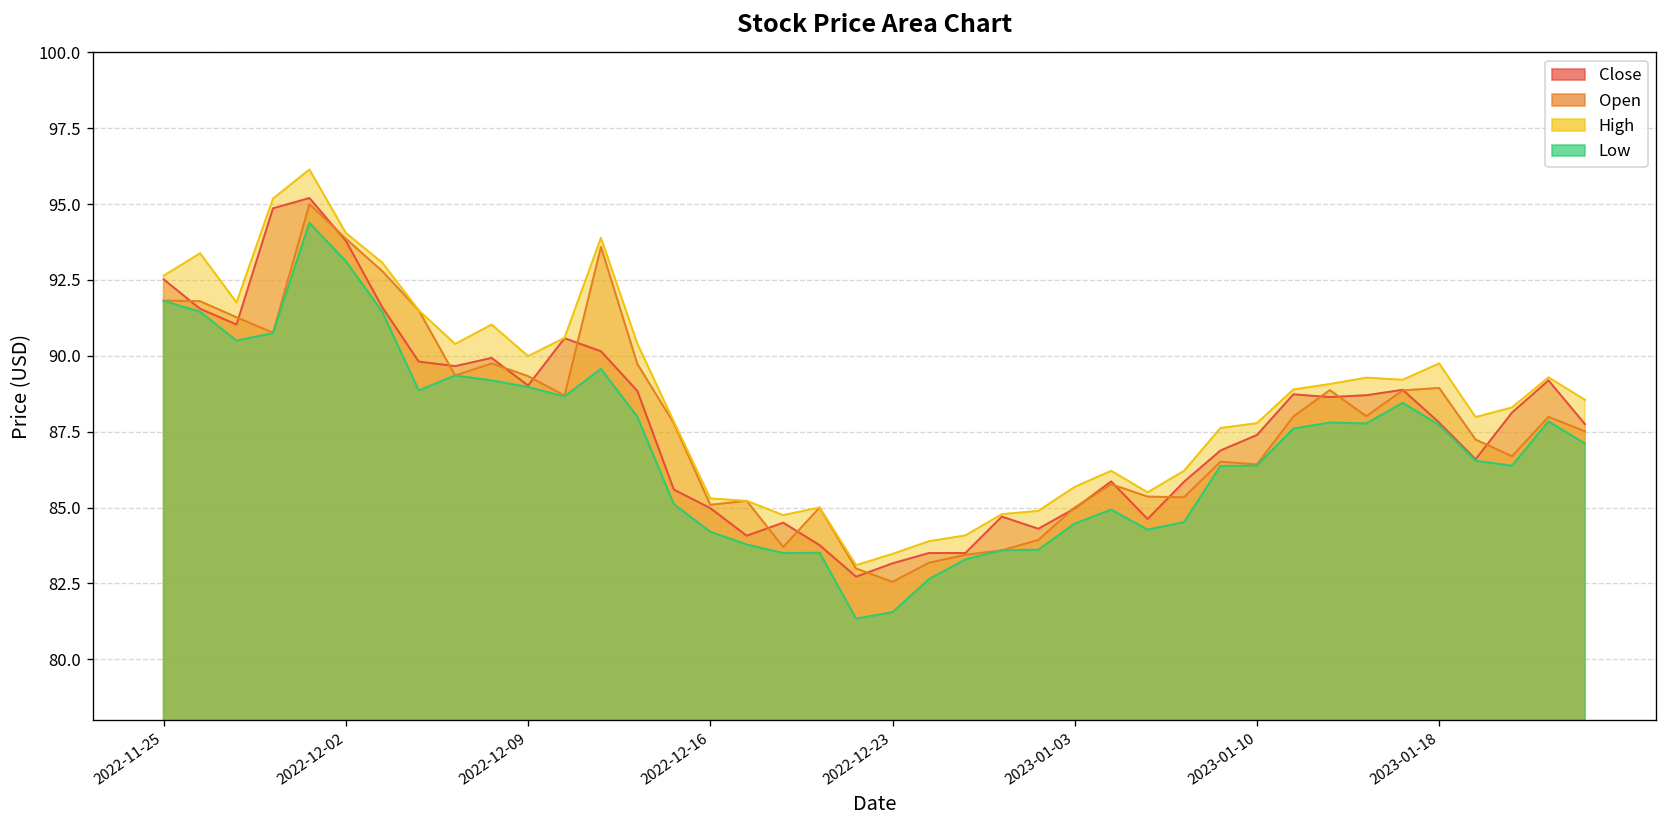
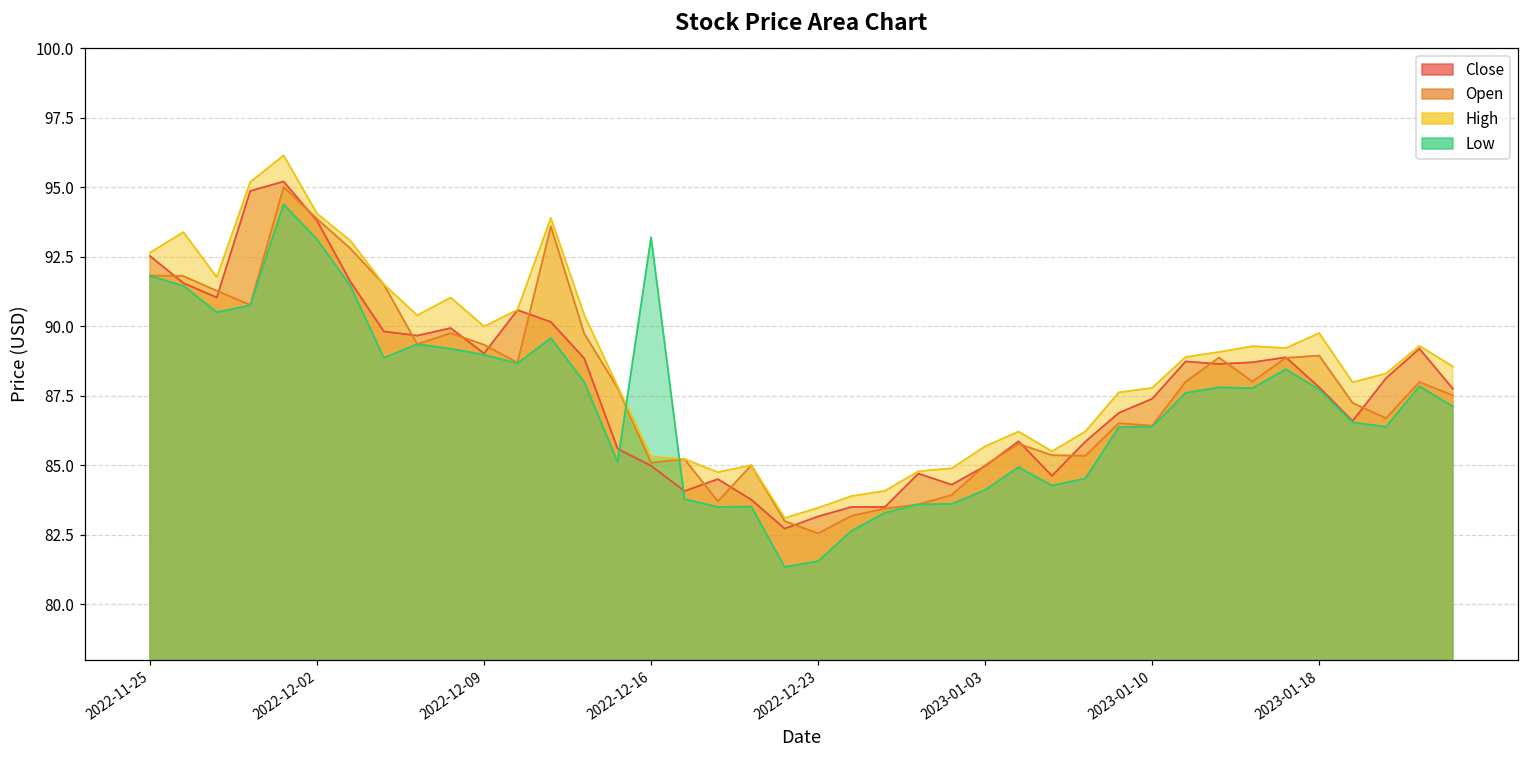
  {
    "Low": {
      "2022-12-02": 93.1,
-     "2022-12-16": 84.2,
+     "2022-12-16": 93.2,
      "2022-12-23": 81.6,
-     "2023-01-03": 84.5
+     "2023-01-03": 84.1
    }
  }
